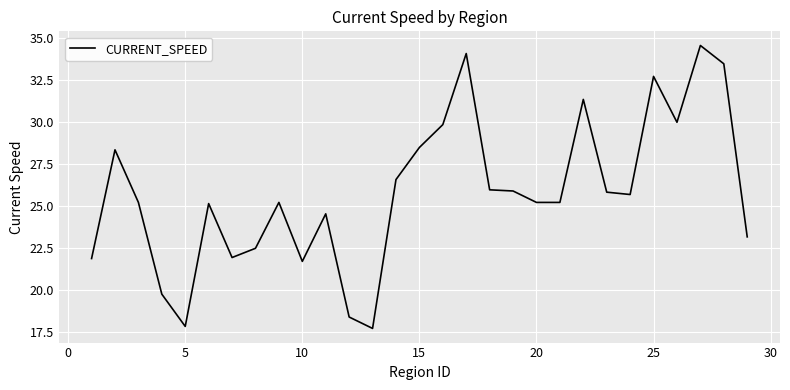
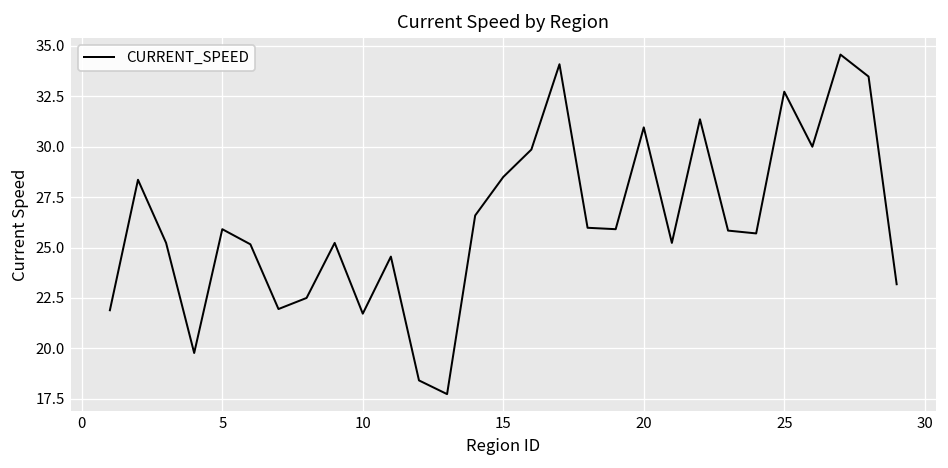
  {
-   "5": 17.9,
+   "5": 25.9,
    "10": 21.7,
    "15": 28.5,
-   "20": 25.2,
+   "20": 31.0,
    "25": 32.7
  }
